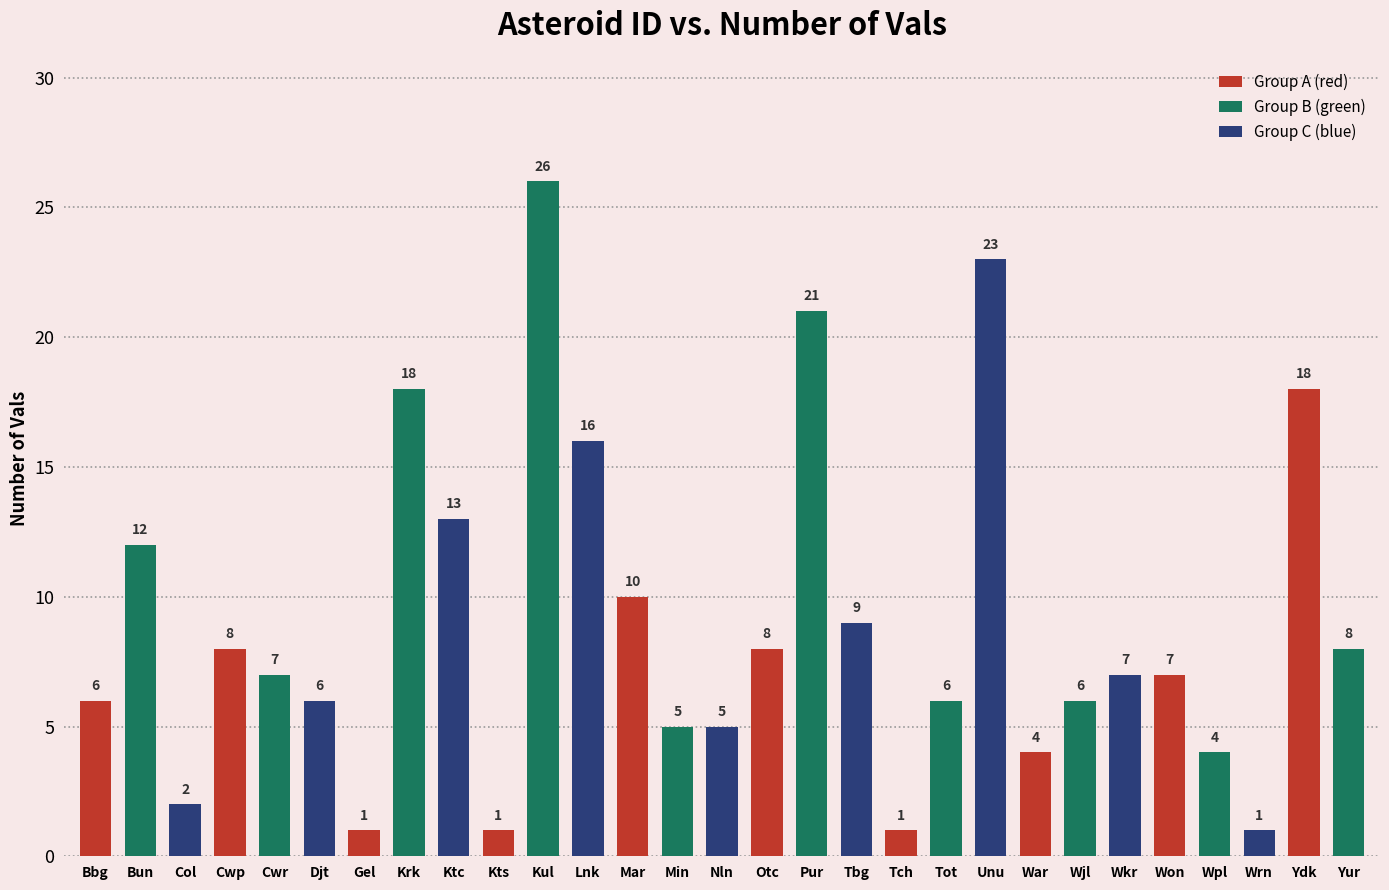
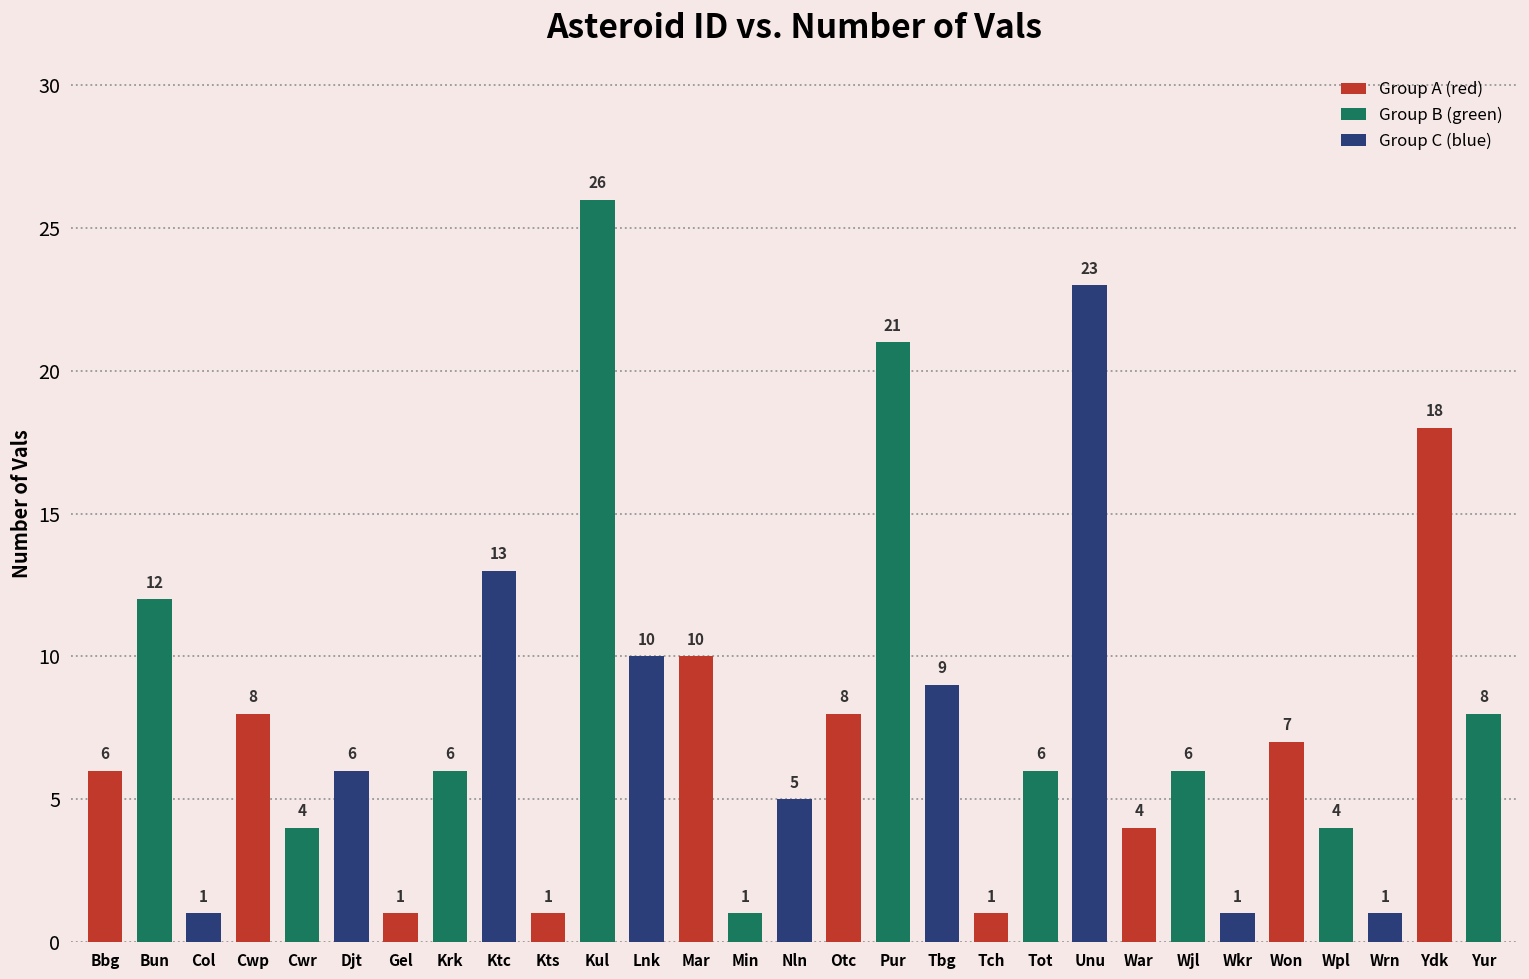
  {
    "Bbg": 6,
    "Bun": 12,
-   "Col": 2,
+   "Col": 1,
    "Cwp": 8,
-   "Cwr": 7,
+   "Cwr": 4,
    "Djt": 6,
    "Gel": 1,
-   "Krk": 18,
+   "Krk": 6,
    "Ktc": 13,
    "Kts": 1,
    "Kul": 26,
-   "Lnk": 16,
+   "Lnk": 10,
    "Mar": 10,
-   "Min": 5,
+   "Min": 1,
    "Nln": 5,
    "Otc": 8,
    "Pur": 21,
    "Tbg": 9,
    "Tch": 1,
    "Tot": 6,
    "Unu": 23,
    "War": 4,
    "Wjl": 6,
-   "Wkr": 7,
+   "Wkr": 1,
    "Won": 7,
    "Wpl": 4,
    "Wrn": 1,
    "Ydk": 18,
    "Yur": 8
  }
